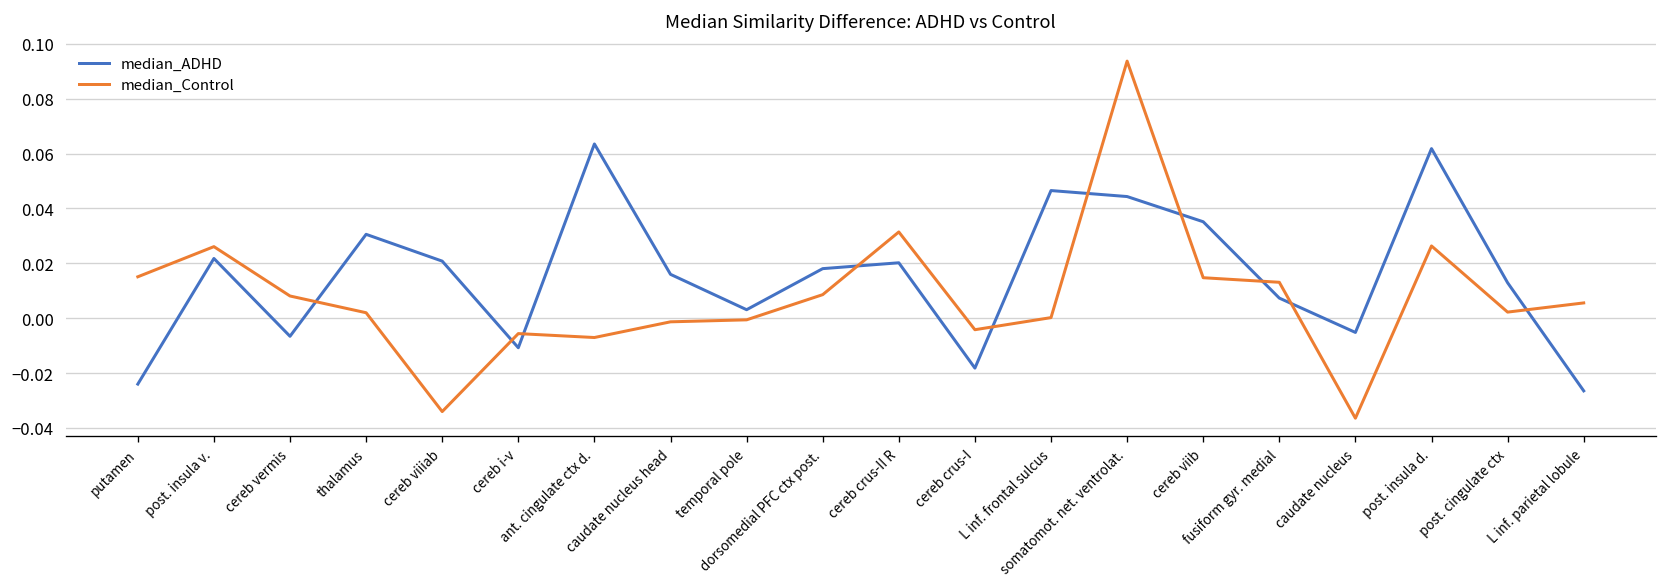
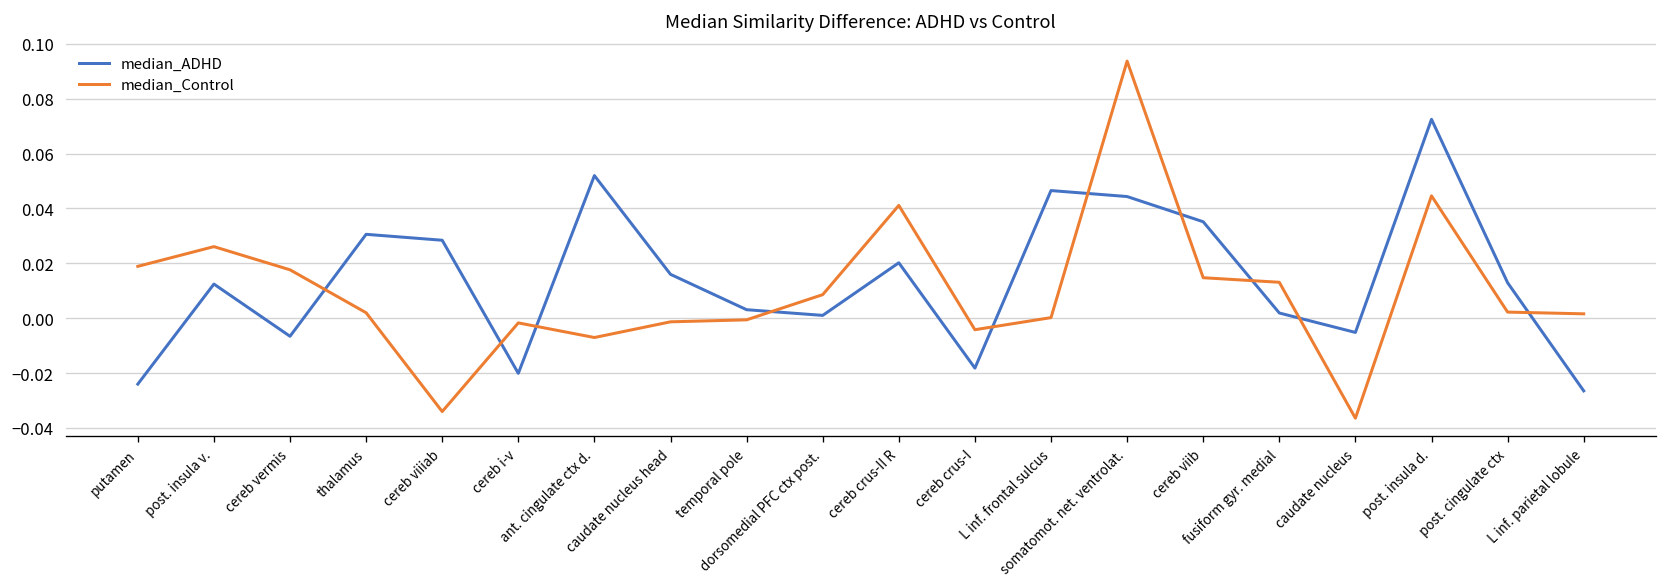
  {
    "median_ADHD": {
      "putamen": -0.024,
-     "post. insula v.": 0.022,
+     "post. insula v.": 0.012,
      "cereb vermis": -0.007,
      "thalamus": 0.031,
-     "cereb viiiab": 0.021,
-     "cereb i-v": -0.011,
-     "ant. cingulate ctx d.": 0.064,
+     "cereb viiiab": 0.028,
+     "cereb i-v": -0.020,
+     "ant. cingulate ctx d.": 0.052,
      "caudate nucleus head": 0.016,
      "temporal pole": 0.003,
-     "dorsomedial PFC ctx post.": 0.018,
+     "dorsomedial PFC ctx post.": 0.001,
      "cereb crus-II R": 0.020,
      "cereb crus-I": -0.018,
      "L inf. frontal sulcus": 0.047,
      "somatomot. net. ventrolat.": 0.044,
      "cereb viib": 0.035,
-     "fusiform gyr. medial": 0.007,
+     "fusiform gyr. medial": 0.002,
      "caudate nucleus": -0.005,
-     "post. insula d.": 0.062,
+     "post. insula d.": 0.073,
      "post. cingulate ctx": 0.013,
      "L inf. parietal lobule": -0.026
    },
    "median_Control": {
-     "putamen": 0.015,
+     "putamen": 0.019,
      "post. insula v.": 0.026,
-     "cereb vermis": 0.008,
+     "cereb vermis": 0.018,
      "thalamus": 0.002,
      "cereb viiiab": -0.034,
-     "cereb i-v": -0.006,
+     "cereb i-v": -0.002,
      "ant. cingulate ctx d.": -0.007,
      "caudate nucleus head": -0.001,
      "temporal pole": -0.001,
      "dorsomedial PFC ctx post.": 0.009,
-     "cereb crus-II R": 0.031,
+     "cereb crus-II R": 0.041,
      "cereb crus-I": -0.004,
      "L inf. frontal sulcus": 0.000,
      "somatomot. net. ventrolat.": 0.094,
      "cereb viib": 0.015,
      "fusiform gyr. medial": 0.013,
      "caudate nucleus": -0.036,
-     "post. insula d.": 0.026,
+     "post. insula d.": 0.045,
      "post. cingulate ctx": 0.002,
-     "L inf. parietal lobule": 0.006
+     "L inf. parietal lobule": 0.002
    }
  }
